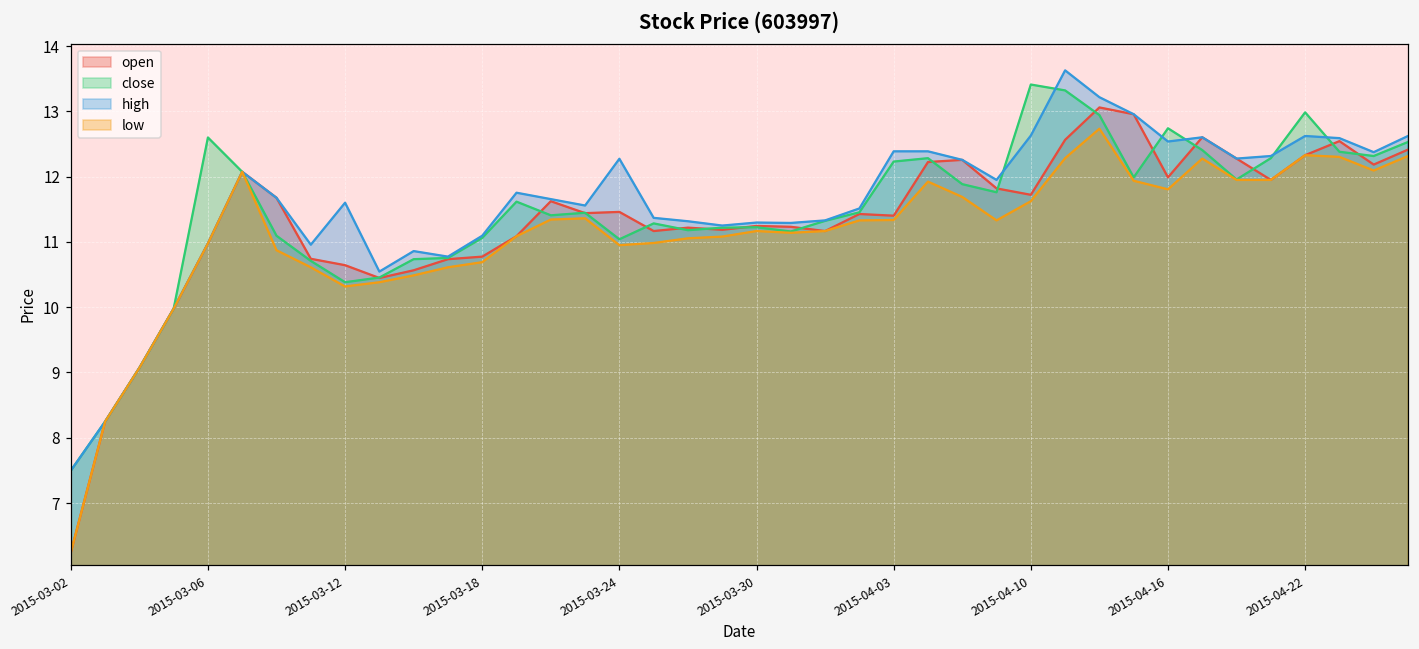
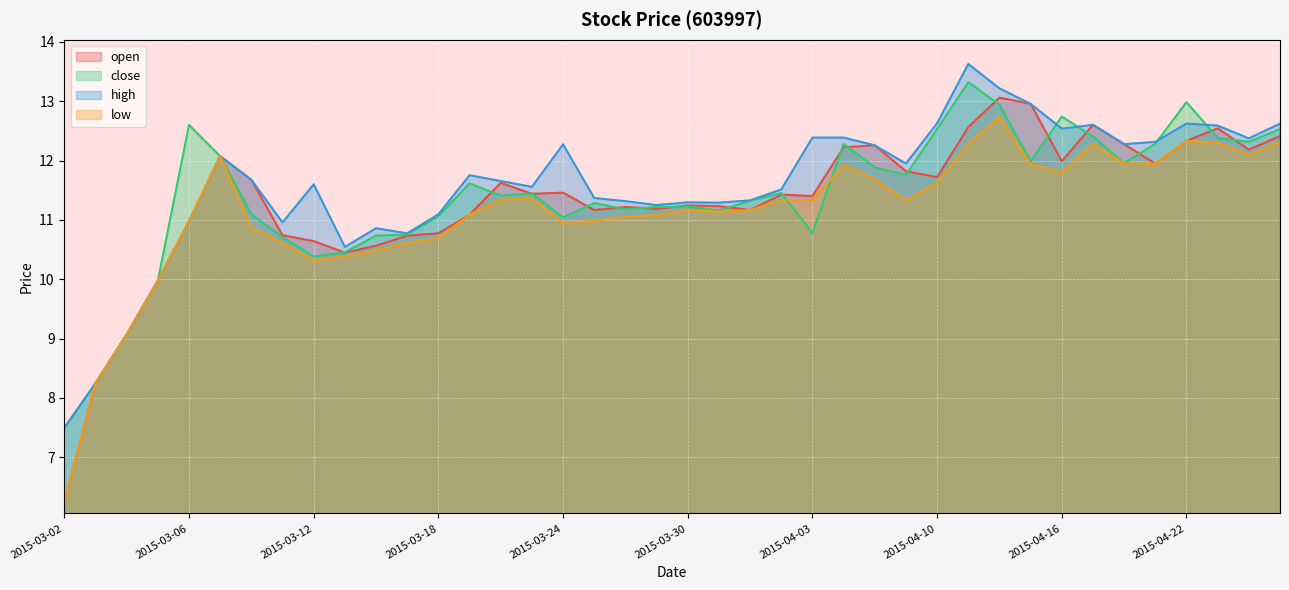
  {
    "close": {
      "2015-03-06": 12.6,
      "2015-03-12": 10.4,
      "2015-03-24": 11.0,
-     "2015-04-03": 12.2,
-     "2015-04-10": 13.4,
+     "2015-04-03": 10.8,
+     "2015-04-10": 12.5,
      "2015-04-16": 12.7,
      "2015-04-22": 13.0
    },
    "high": {
      "2015-03-12": 11.6,
      "2015-03-24": 12.3,
      "2015-03-30": 11.3,
      "2015-04-03": 12.4,
      "2015-04-10": 12.6,
      "2015-04-16": 12.5,
      "2015-04-22": 12.6
    }
  }
